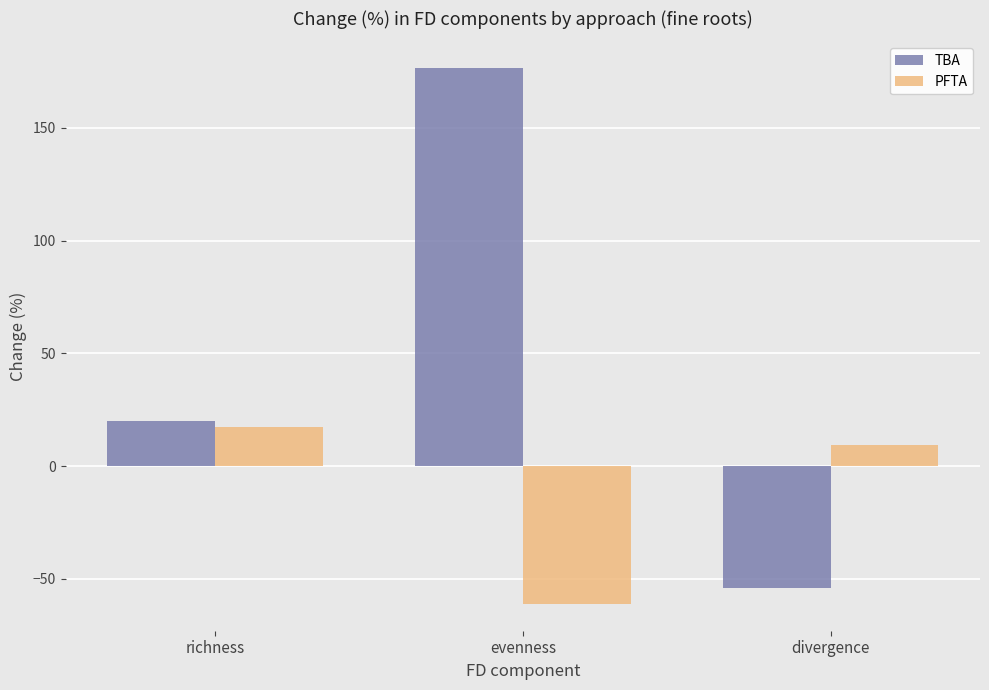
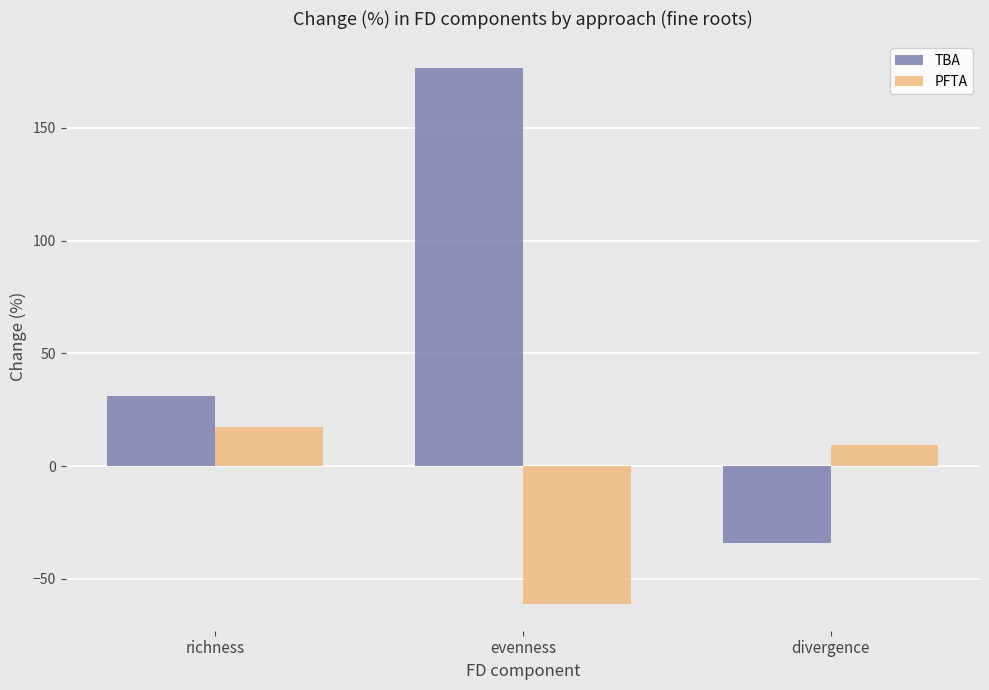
  {
    "TBA": {
-     "richness": 20,
+     "richness": 31,
      "evenness": 177,
-     "divergence": -54
+     "divergence": -34
    },
    "PFTA": {
      "richness": 18,
      "evenness": -61,
      "divergence": 9
    }
  }
